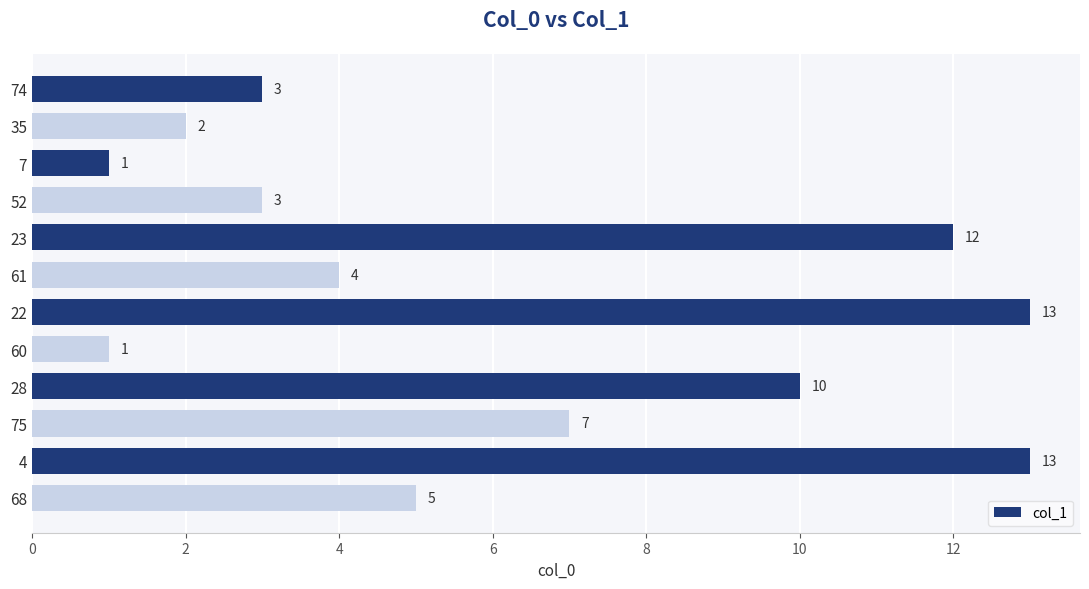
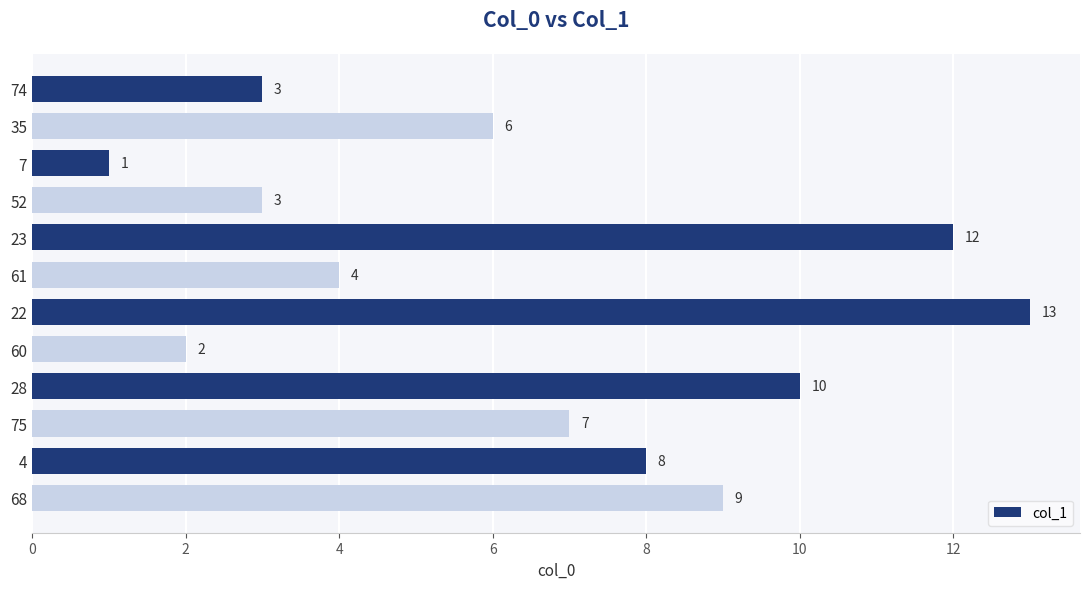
  {
    "74": 3,
-   "35": 2,
+   "35": 6,
    "7": 1,
    "52": 3,
    "23": 12,
    "61": 4,
    "22": 13,
-   "60": 1,
+   "60": 2,
    "28": 10,
    "75": 7,
-   "4": 13,
-   "68": 5
+   "4": 8,
+   "68": 9
  }
